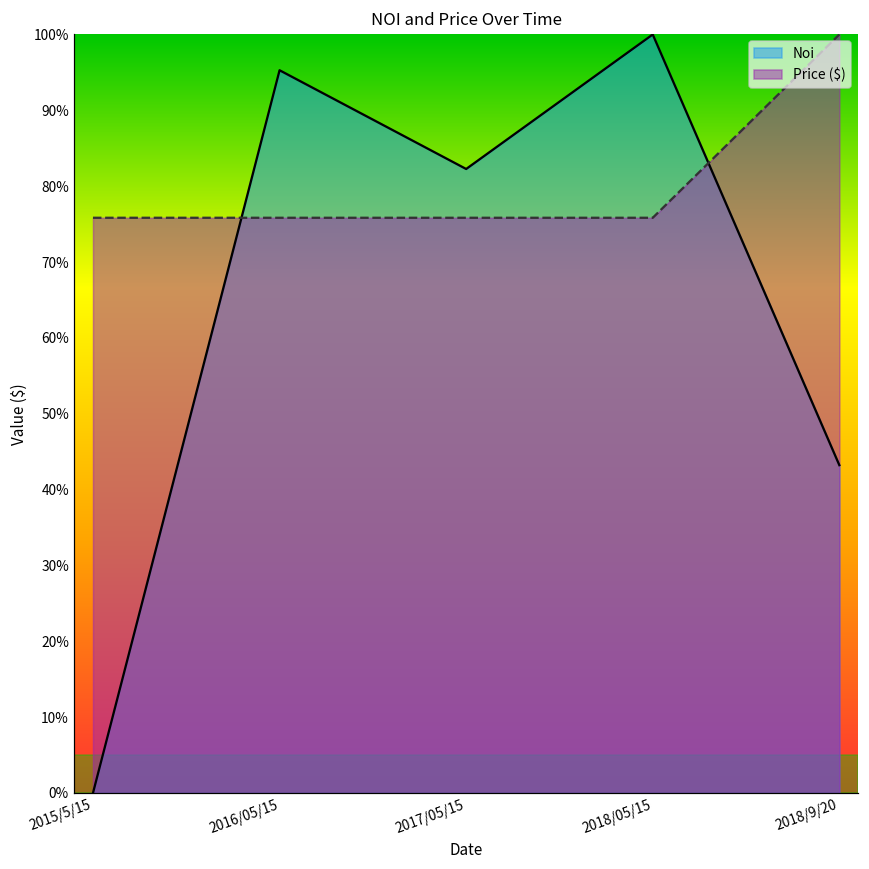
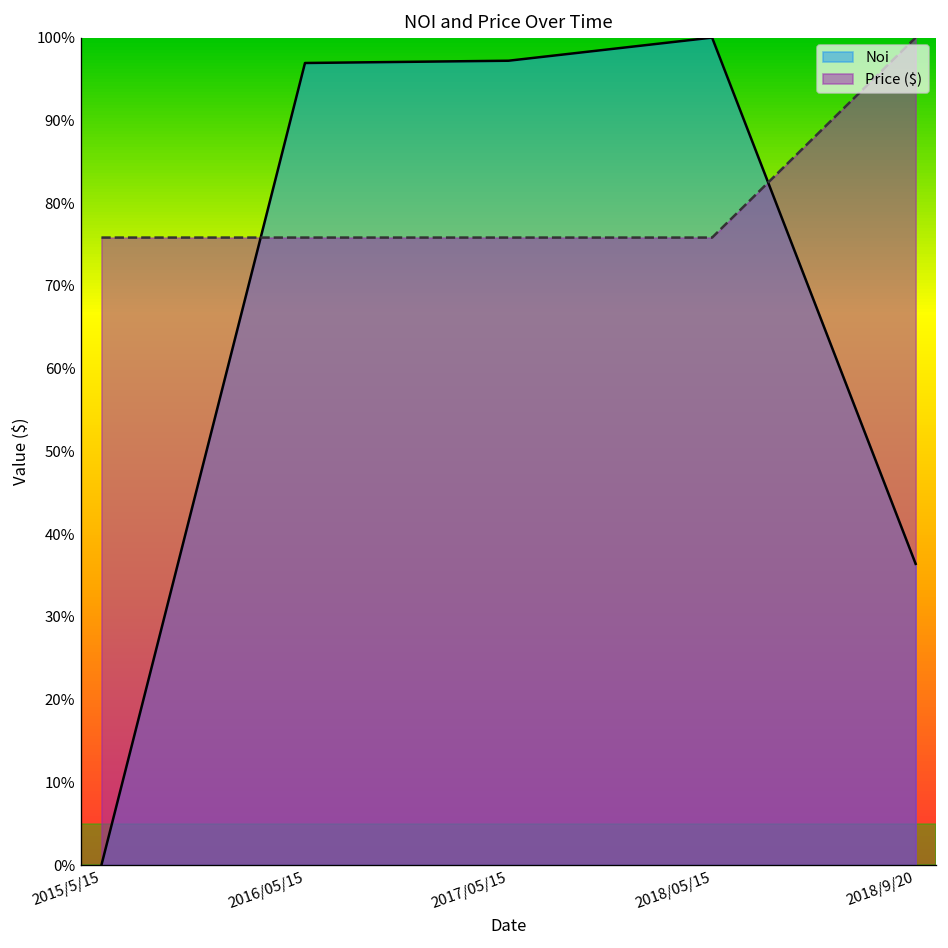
  {
    "Noi": {
      "2015/5/15": "0%",
-     "2016/05/15": "95%",
-     "2017/05/15": "82%",
+     "2016/05/15": "97%",
+     "2017/05/15": "97%",
      "2018/05/15": "100%",
-     "2018/9/20": "43%"
+     "2018/9/20": "36%"
    },
    "Price ($)": {
      "2015/5/15": "76%",
      "2016/05/15": "76%",
      "2017/05/15": "76%",
      "2018/05/15": "76%",
      "2018/9/20": "100%"
    }
  }
